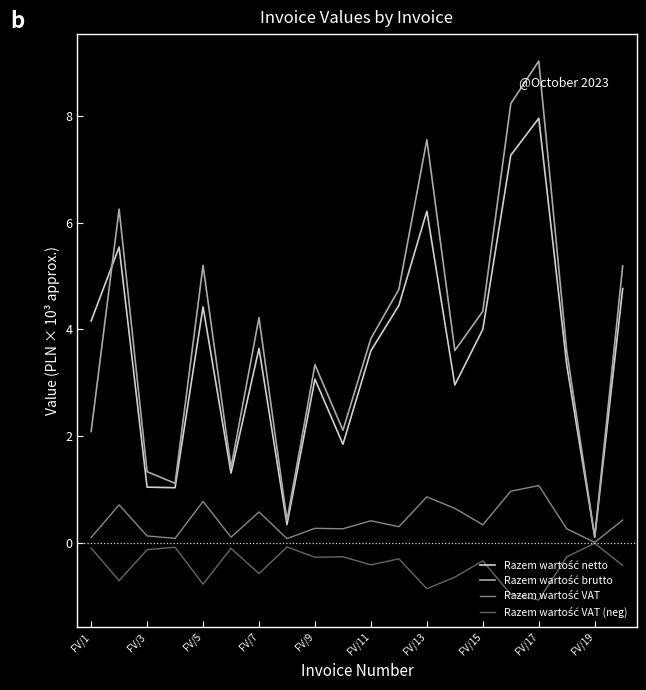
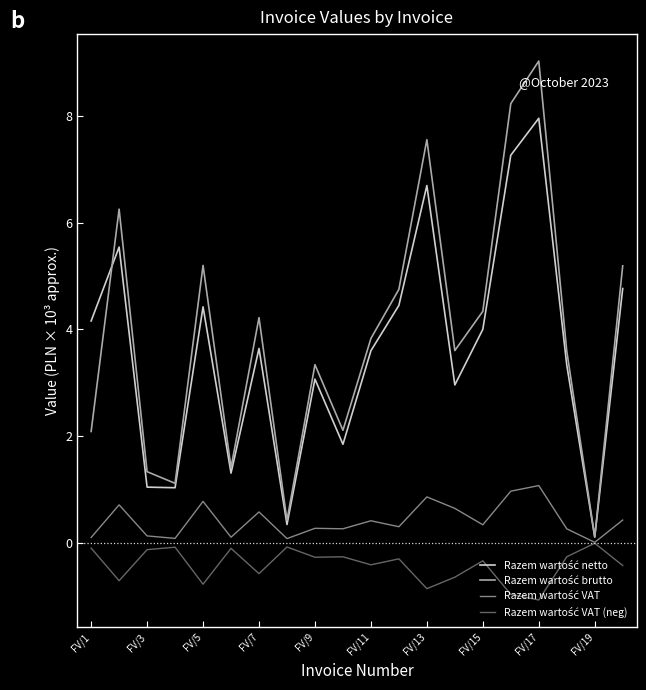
  {
    "Razem wartość netto": {
      "FV/1": 4.2,
      "FV/3": 1.0,
      "FV/5": 4.4,
      "FV/7": 3.6,
      "FV/9": 3.1,
      "FV/11": 3.6,
-     "FV/13": 6.2,
+     "FV/13": 6.7,
      "FV/15": 4.0,
      "FV/17": 8.0
    }
  }
